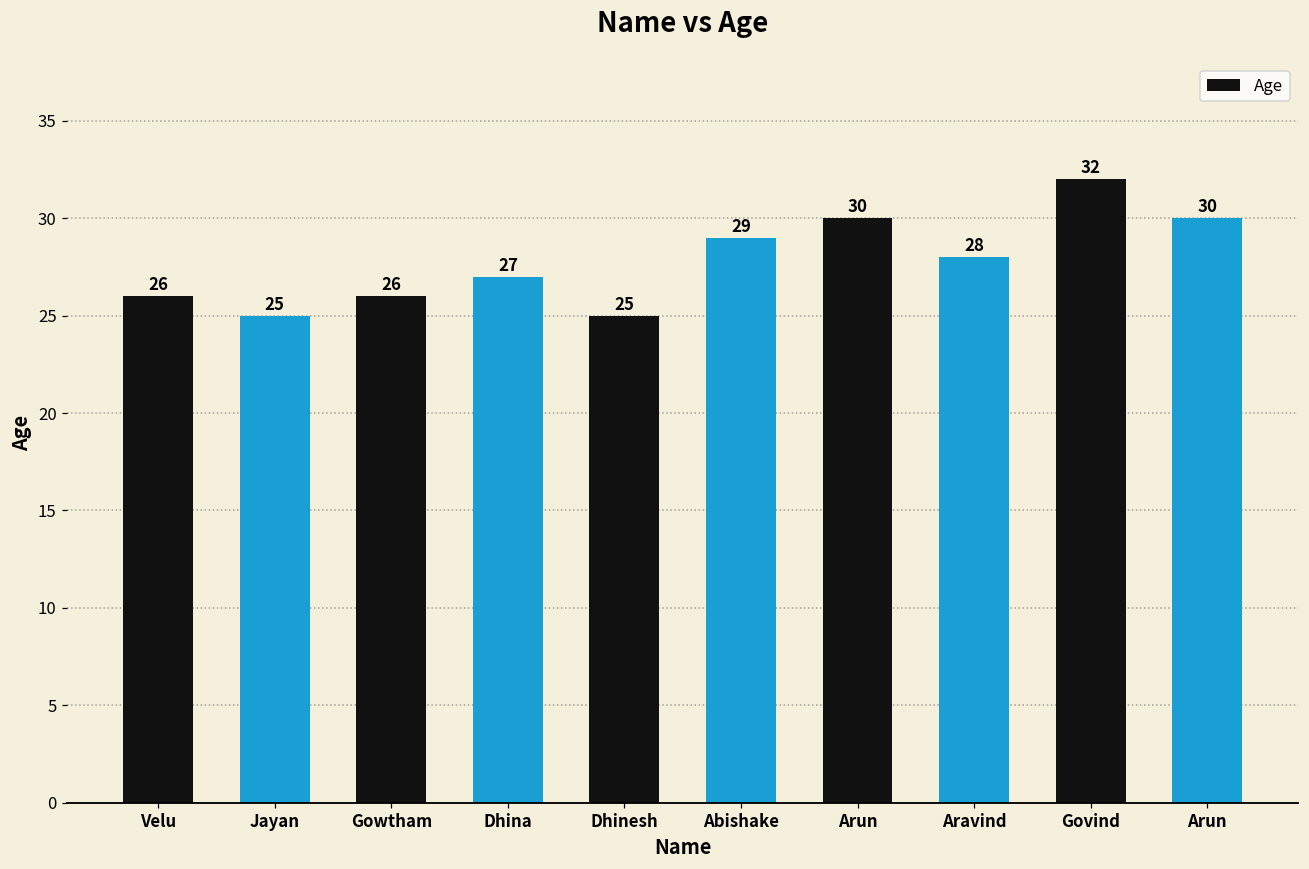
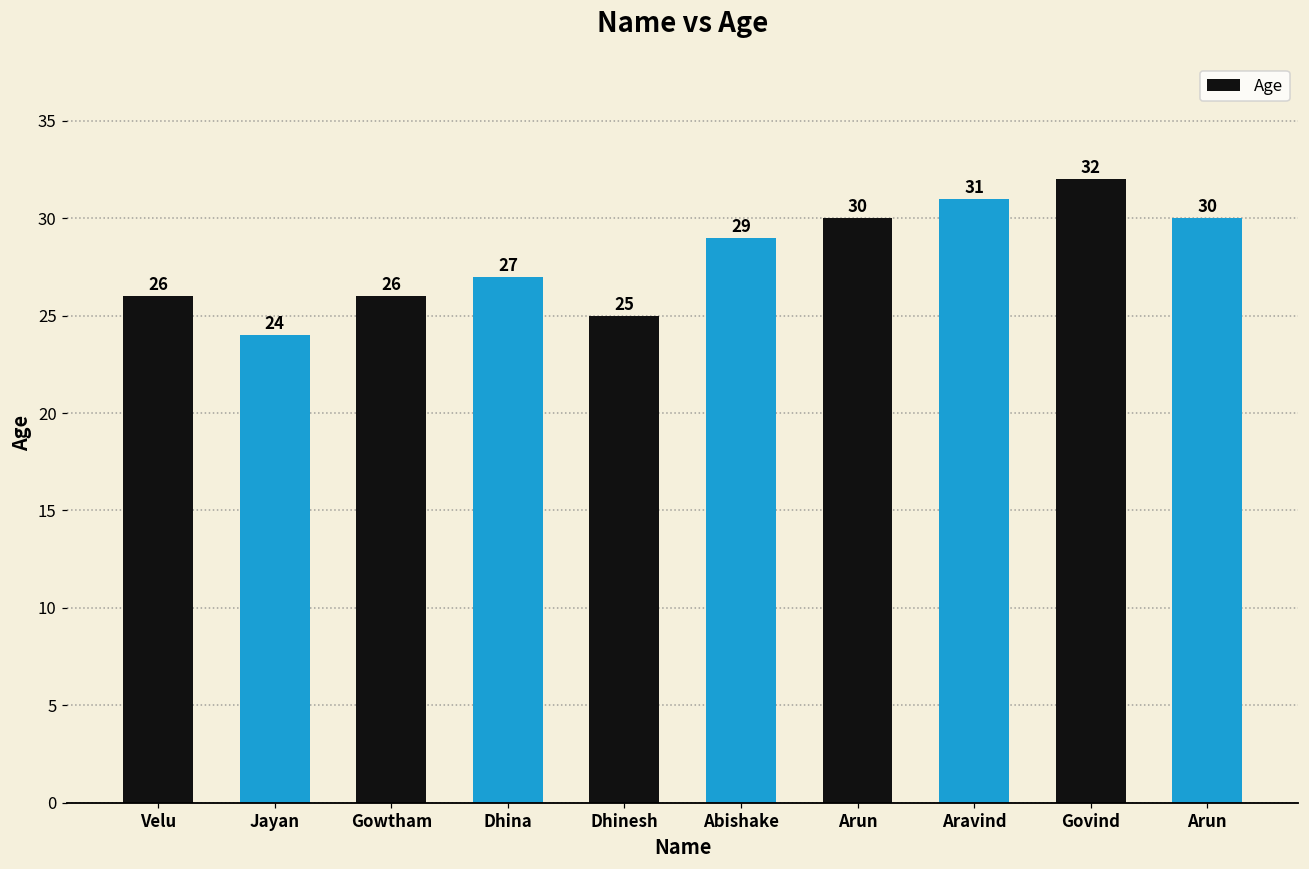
  {
    "Velu": 26,
-   "Jayan": 25,
+   "Jayan": 24,
    "Gowtham": 26,
    "Dhina": 27,
    "Dhinesh": 25,
    "Abishake": 29,
-   "Aravind": 28,
+   "Aravind": 31,
    "Govind": 32
  }
